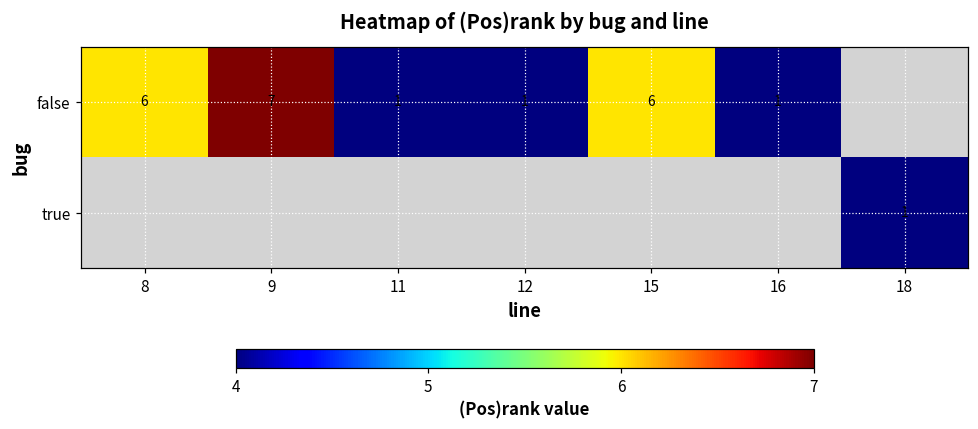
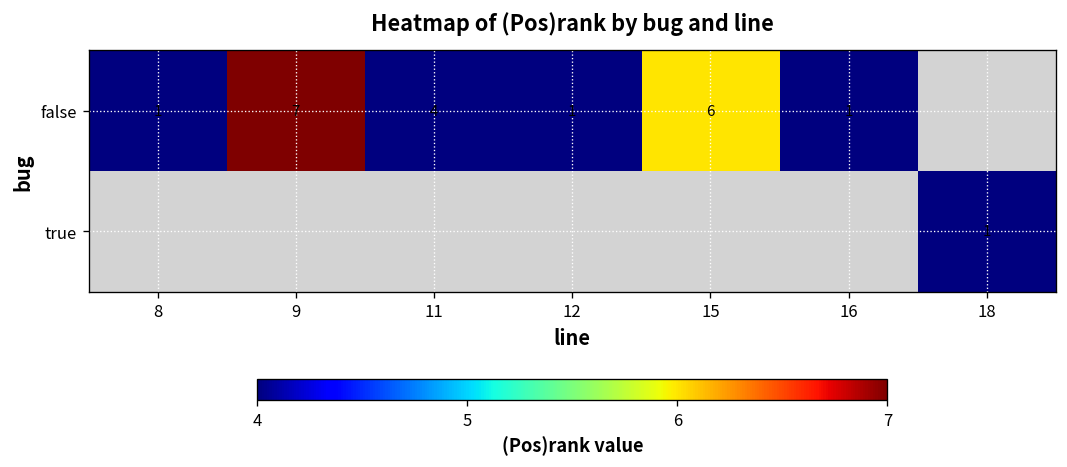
  {
    "false": {
-     "8": 6,
+     "8": 1,
      "9": 7,
-     "11": 1,
+     "11": 4,
      "12": 1,
      "15": 6,
      "16": 1
    },
    "true": {
      "18": 1
    }
  }
